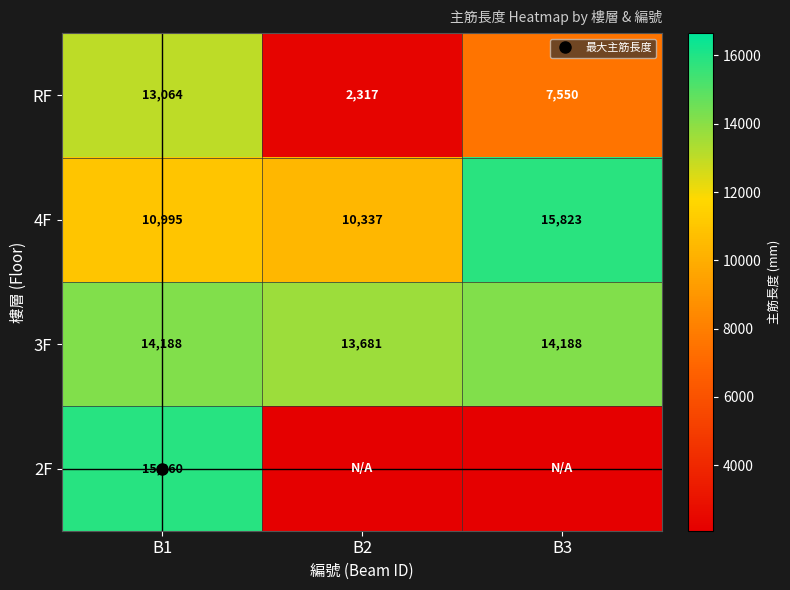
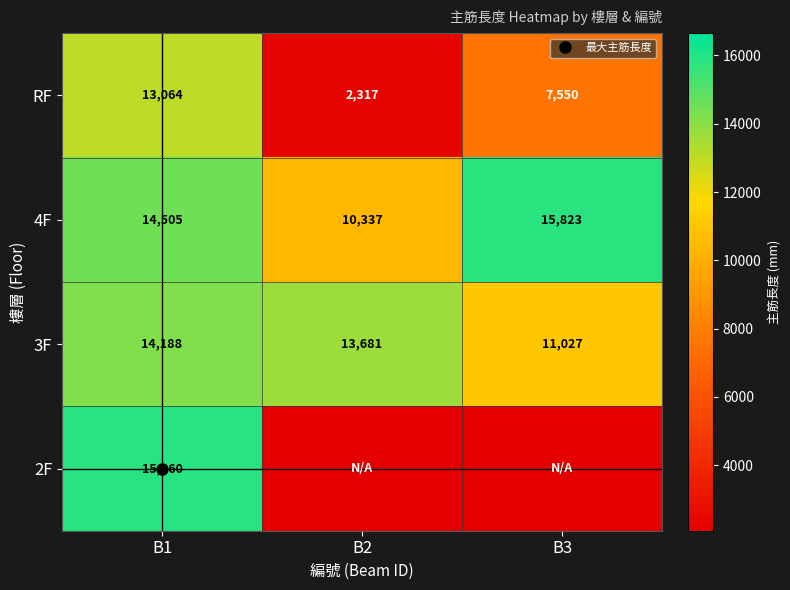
  {
    "RF": {
      "B1": "13,064",
      "B2": "2,317",
      "B3": "7,550"
    },
    "4F": {
-     "B1": "10,995",
+     "B1": "14,505",
      "B2": "10,337",
      "B3": "15,823"
    },
    "3F": {
      "B1": "14,188",
      "B2": "13,681",
-     "B3": "14,188"
+     "B3": "11,027"
    }
  }
